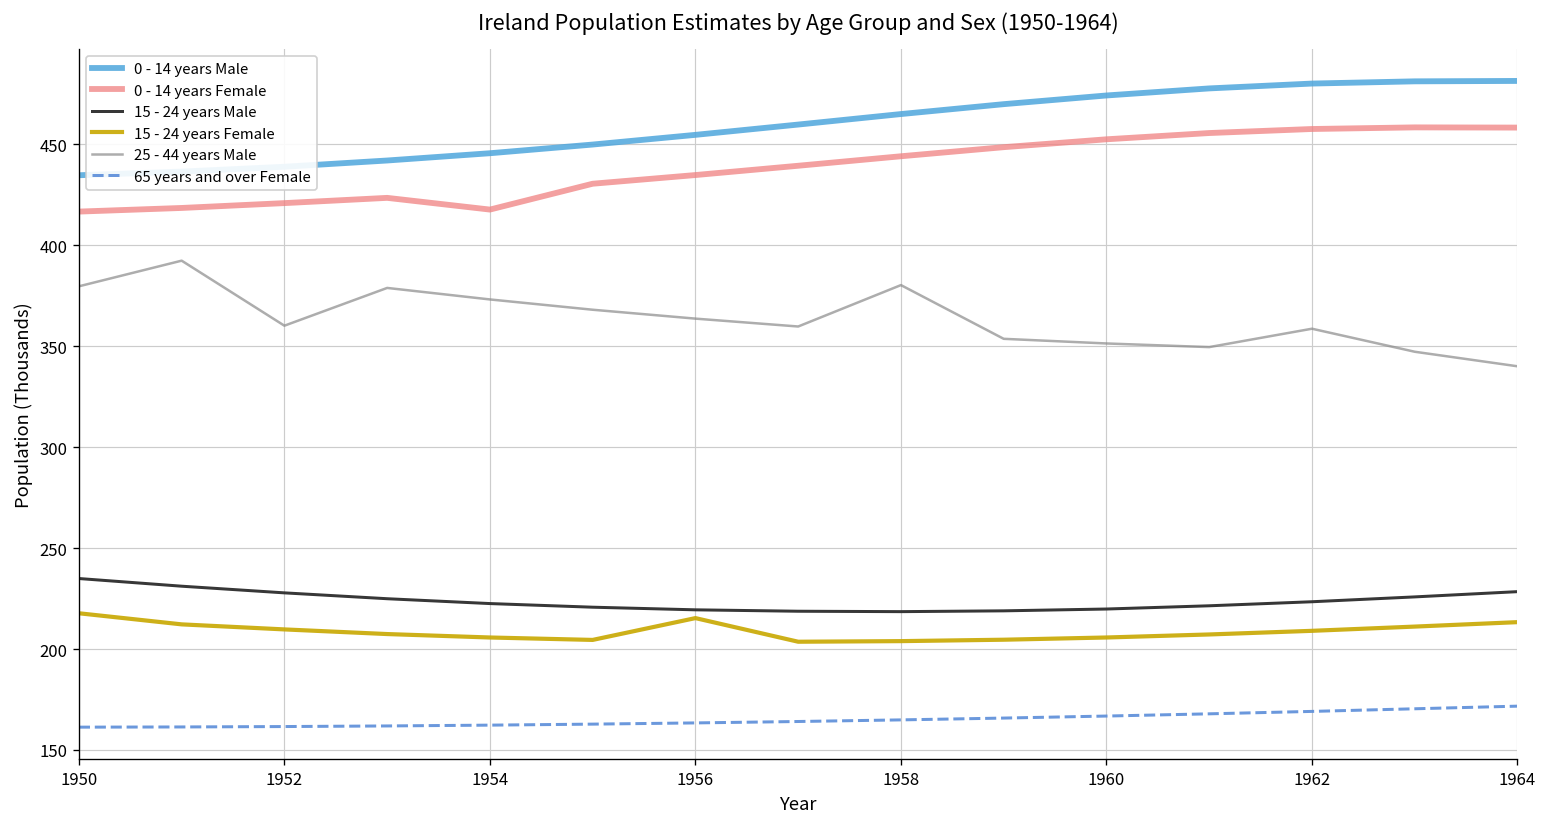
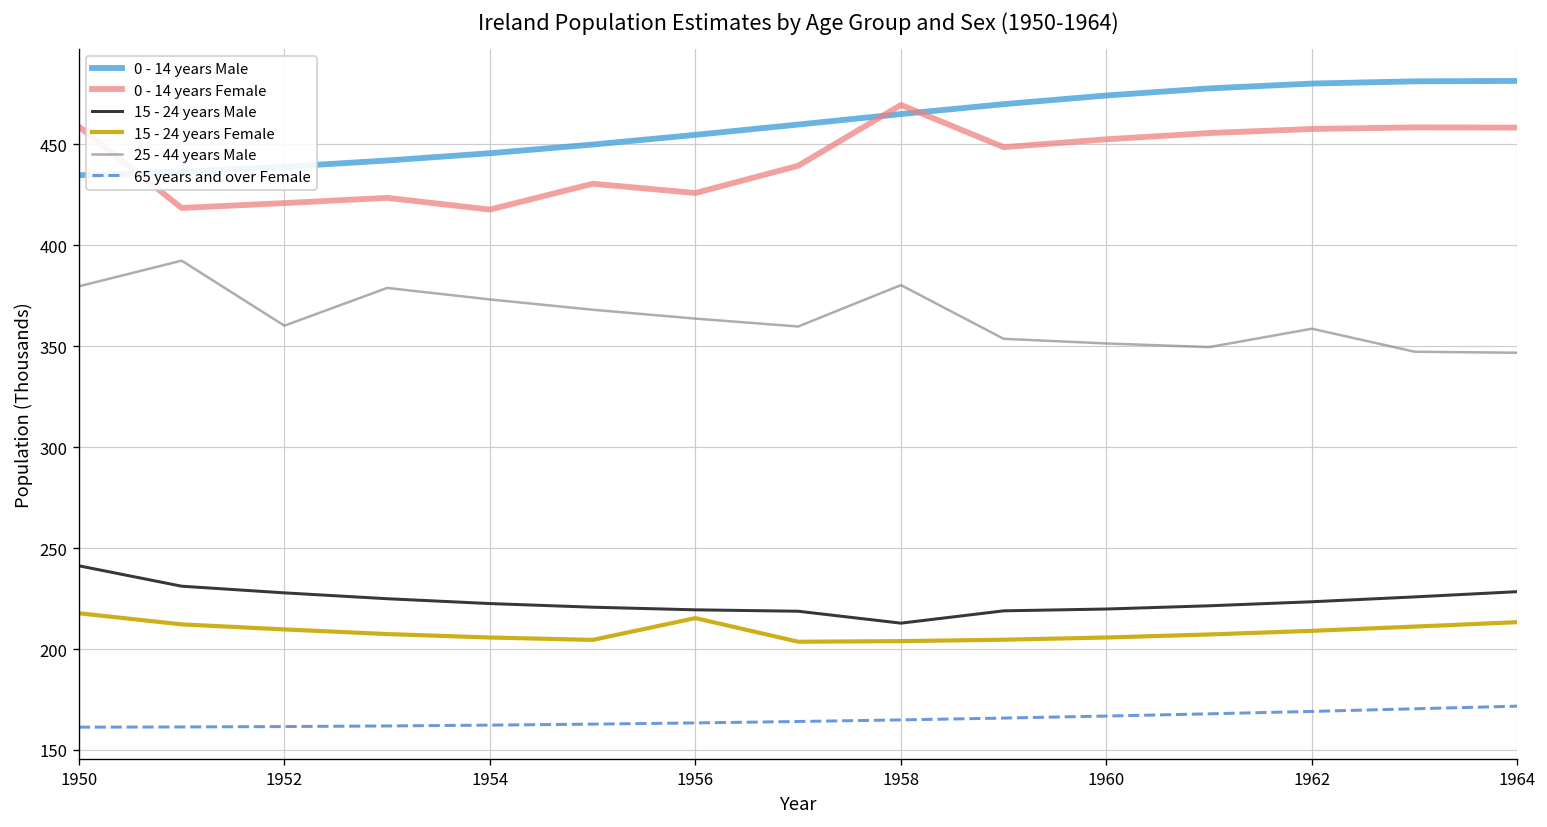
  {
    "0 - 14 years Female": {
-     "1950": 417,
+     "1950": 459,
      "1952": 421,
      "1954": 418,
-     "1956": 435,
-     "1958": 444,
+     "1956": 426,
+     "1958": 469,
      "1960": 452,
      "1962": 458,
      "1964": 458
    },
    "15 - 24 years Male": {
-     "1950": 235,
+     "1950": 241,
      "1952": 228,
      "1954": 223,
      "1956": 219,
-     "1958": 219,
+     "1958": 213,
      "1960": 220,
      "1962": 223,
      "1964": 228
    },
    "15 - 24 years Female": {
      "1950": 218,
      "1952": 210,
      "1954": 206,
      "1956": 215,
      "1958": 204,
      "1960": 206,
      "1962": 209,
      "1964": 213
    },
    "25 - 44 years Male": {
      "1950": 380,
      "1952": 360,
      "1954": 373,
      "1956": 364,
      "1958": 380,
      "1960": 351,
      "1962": 359,
-     "1964": 340
+     "1964": 347
    }
  }
